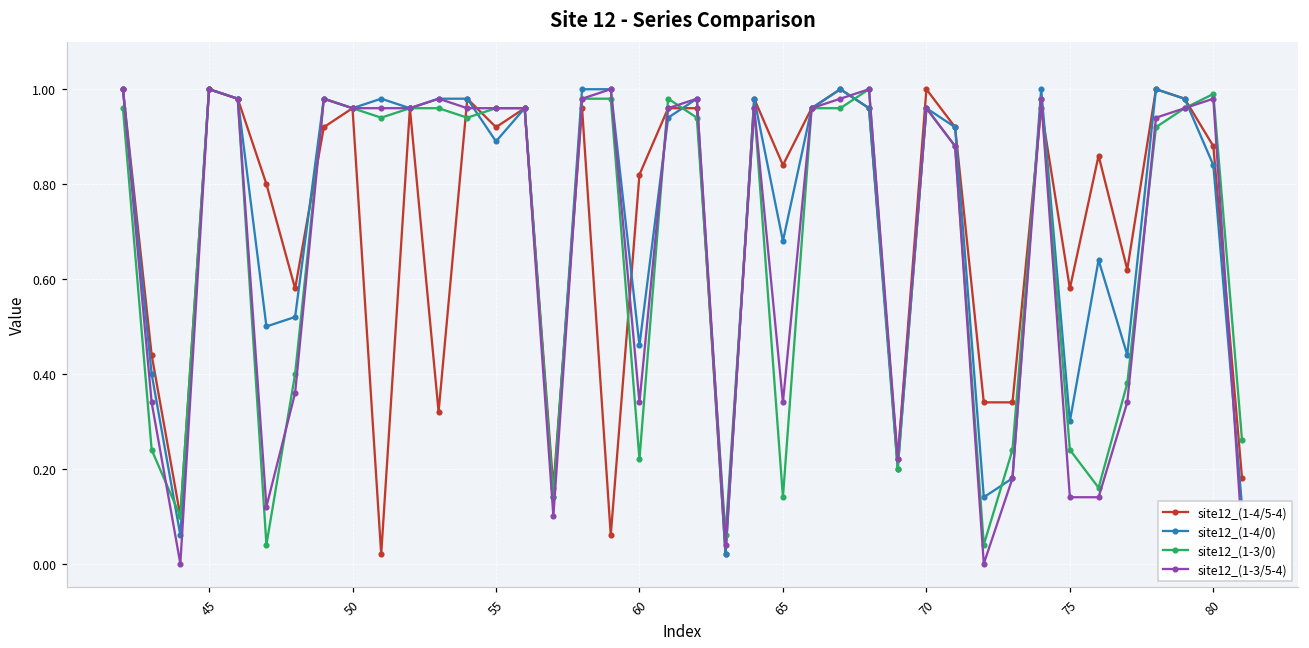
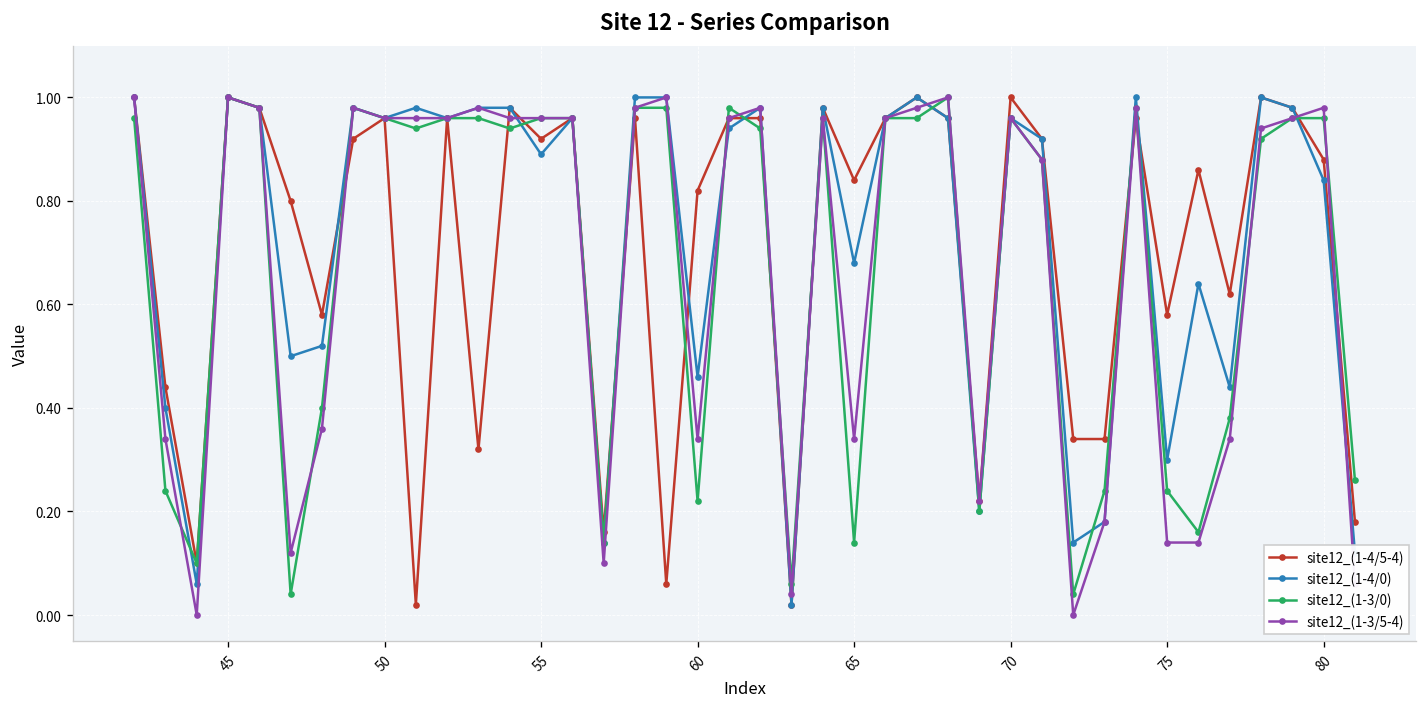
  {
    "site12_(1-4/5-4)": {
      "55": 0.92,
      "60": 0.82,
      "65": 0.84,
      "70": 1.00,
      "75": 0.58,
      "80": 0.88
    },
    "site12_(1-4/0)": {
      "55": 0.89,
      "60": 0.46,
      "65": 0.68,
      "75": 0.30,
      "80": 0.84
    },
    "site12_(1-3/0)": {
      "60": 0.22,
      "65": 0.14,
      "75": 0.24,
-     "80": 0.99
+     "80": 0.96
    },
    "site12_(1-3/5-4)": {
      "60": 0.34,
      "65": 0.34,
      "75": 0.14,
      "80": 0.98
    }
  }
